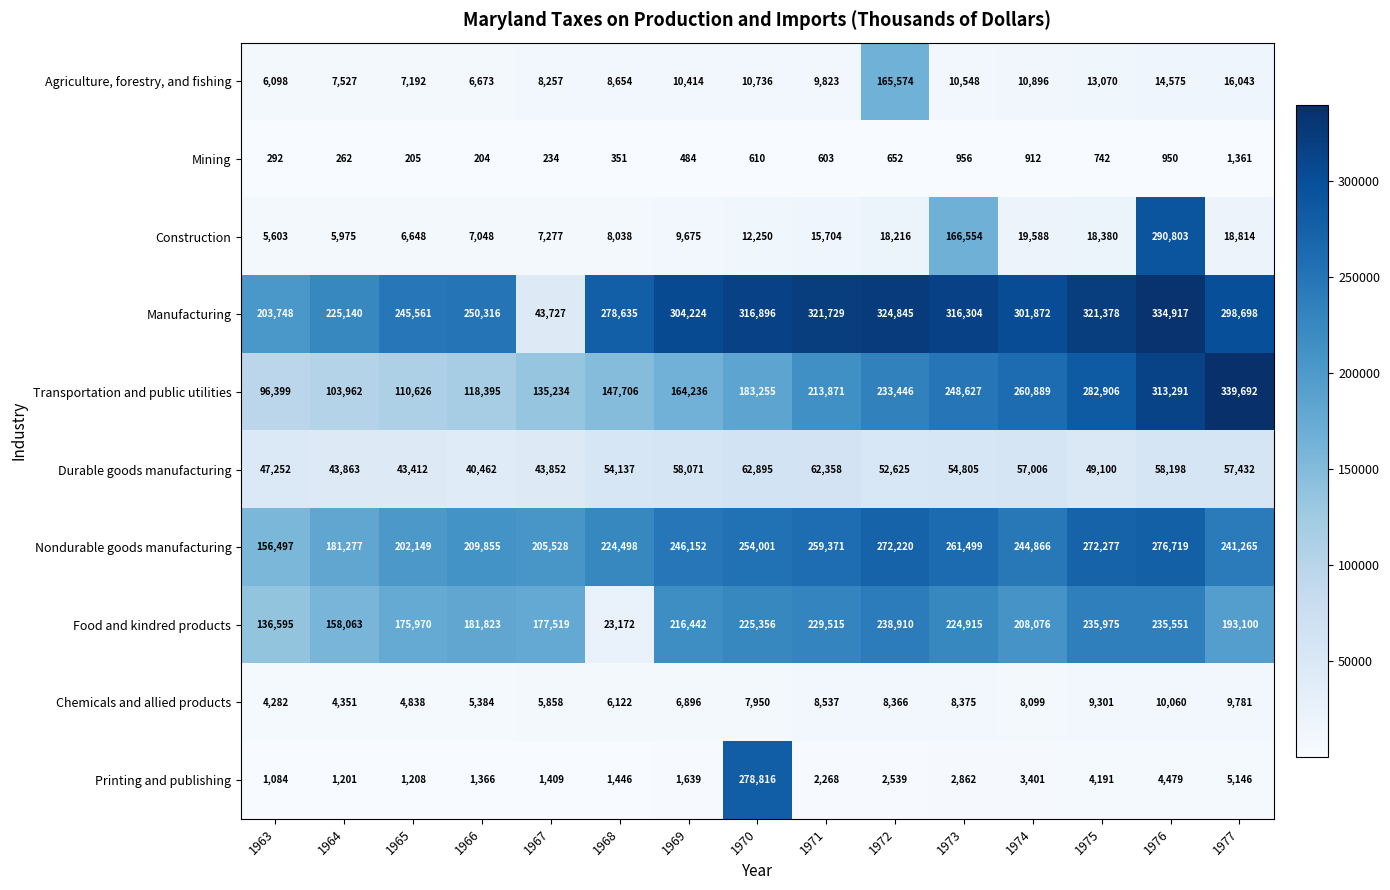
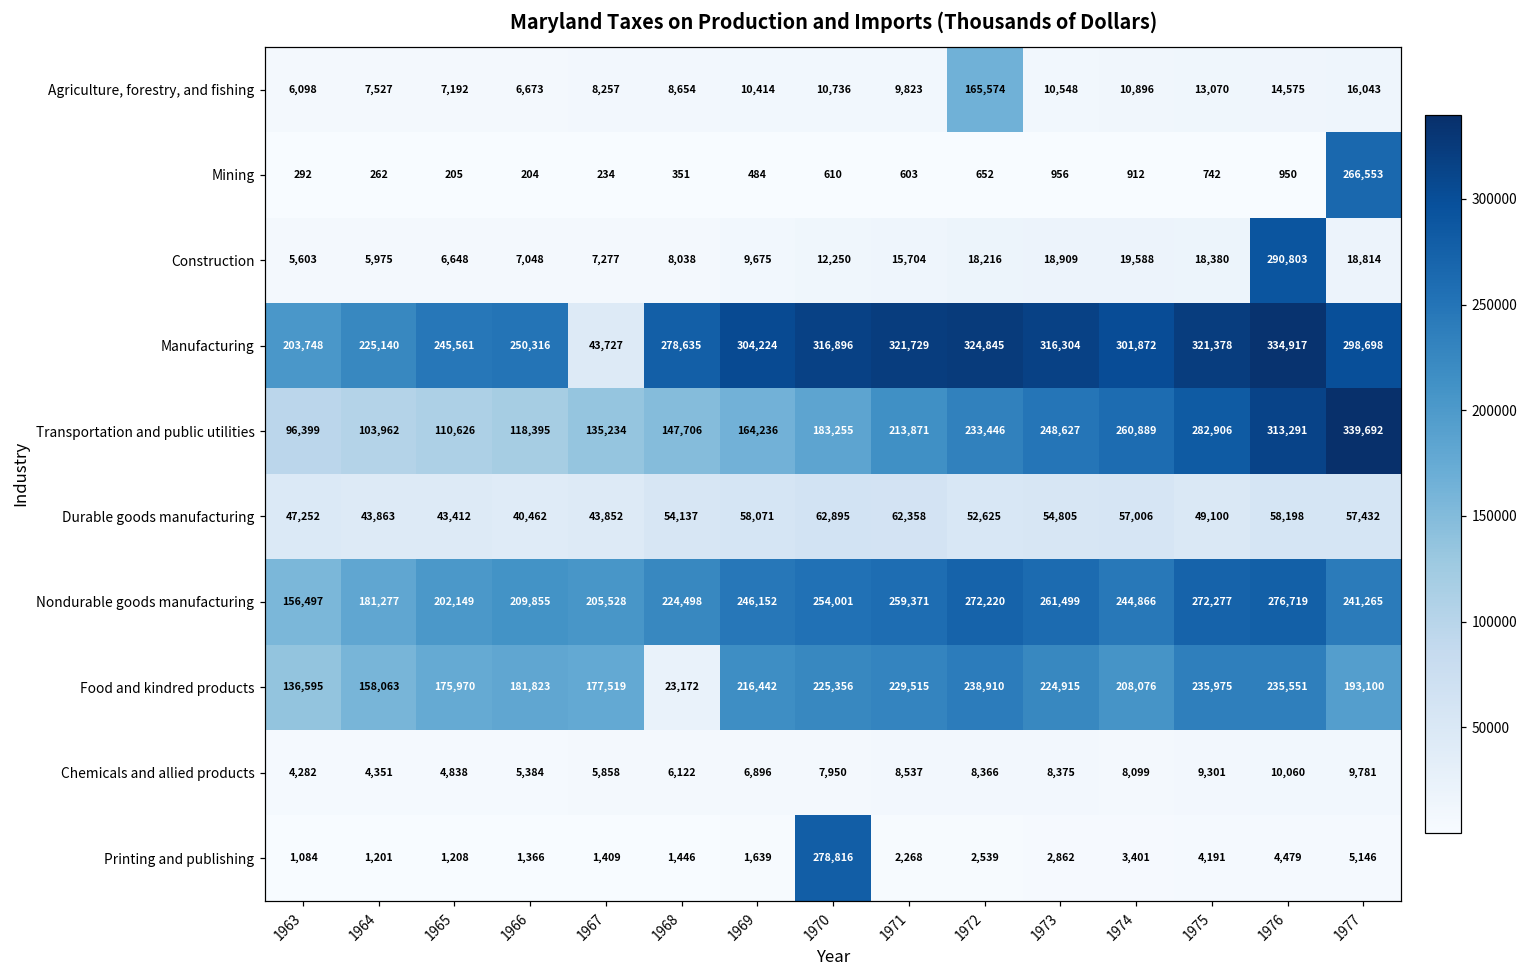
  {
    "Agriculture, forestry, and fishing": {
      "1963": "6,098",
      "1964": "7,527",
      "1965": "7,192",
      "1966": "6,673",
      "1967": "8,257",
      "1968": "8,654",
      "1969": "10,414",
      "1970": "10,736",
      "1971": "9,823",
      "1972": "165,574",
      "1973": "10,548",
      "1974": "10,896",
      "1975": "13,070",
      "1976": "14,575",
      "1977": "16,043"
    },
    "Mining": {
      "1963": "292",
      "1964": "262",
      "1965": "205",
      "1966": "204",
      "1967": "234",
      "1968": "351",
      "1969": "484",
      "1970": "610",
      "1971": "603",
      "1972": "652",
      "1973": "956",
      "1974": "912",
      "1975": "742",
      "1976": "950",
-     "1977": "1,361"
+     "1977": "266,553"
    },
    "Construction": {
      "1963": "5,603",
      "1964": "5,975",
      "1965": "6,648",
      "1966": "7,048",
      "1967": "7,277",
      "1968": "8,038",
      "1969": "9,675",
      "1970": "12,250",
      "1971": "15,704",
      "1972": "18,216",
-     "1973": "166,554",
+     "1973": "18,909",
      "1974": "19,588",
      "1975": "18,380",
      "1976": "290,803",
      "1977": "18,814"
    },
    "Manufacturing": {
      "1963": "203,748",
      "1964": "225,140",
      "1965": "245,561",
      "1966": "250,316",
      "1967": "43,727",
      "1968": "278,635",
      "1969": "304,224",
      "1970": "316,896",
      "1971": "321,729",
      "1972": "324,845",
      "1973": "316,304",
      "1974": "301,872",
      "1975": "321,378",
      "1976": "334,917",
      "1977": "298,698"
    },
    "Transportation and public utilities": {
      "1963": "96,399",
      "1964": "103,962",
      "1965": "110,626",
      "1966": "118,395",
      "1967": "135,234",
      "1968": "147,706",
      "1969": "164,236",
      "1970": "183,255",
      "1971": "213,871",
      "1972": "233,446",
      "1973": "248,627",
      "1974": "260,889",
      "1975": "282,906",
      "1976": "313,291",
      "1977": "339,692"
    },
    "Durable goods manufacturing": {
      "1963": "47,252",
      "1964": "43,863",
      "1965": "43,412",
      "1966": "40,462",
      "1967": "43,852",
      "1968": "54,137",
      "1969": "58,071",
      "1970": "62,895",
      "1971": "62,358",
      "1972": "52,625",
      "1973": "54,805",
      "1974": "57,006",
      "1975": "49,100",
      "1976": "58,198",
      "1977": "57,432"
    },
    "Nondurable goods manufacturing": {
      "1963": "156,497",
      "1964": "181,277",
      "1965": "202,149",
      "1966": "209,855",
      "1967": "205,528",
      "1968": "224,498",
      "1969": "246,152",
      "1970": "254,001",
      "1971": "259,371",
      "1972": "272,220",
      "1973": "261,499",
      "1974": "244,866",
      "1975": "272,277",
      "1976": "276,719",
      "1977": "241,265"
    },
    "Food and kindred products": {
      "1963": "136,595",
      "1964": "158,063",
      "1965": "175,970",
      "1966": "181,823",
      "1967": "177,519",
      "1968": "23,172",
      "1969": "216,442",
      "1970": "225,356",
      "1971": "229,515",
      "1972": "238,910",
      "1973": "224,915",
      "1974": "208,076",
      "1975": "235,975",
      "1976": "235,551",
      "1977": "193,100"
    },
    "Chemicals and allied products": {
      "1963": "4,282",
      "1964": "4,351",
      "1965": "4,838",
      "1966": "5,384",
      "1967": "5,858",
      "1968": "6,122",
      "1969": "6,896",
      "1970": "7,950",
      "1971": "8,537",
      "1972": "8,366",
      "1973": "8,375",
      "1974": "8,099",
      "1975": "9,301",
      "1976": "10,060",
      "1977": "9,781"
    },
    "Printing and publishing": {
      "1963": "1,084",
      "1964": "1,201",
      "1965": "1,208",
      "1966": "1,366",
      "1967": "1,409",
      "1968": "1,446",
      "1969": "1,639",
      "1970": "278,816",
      "1971": "2,268",
      "1972": "2,539",
      "1973": "2,862",
      "1974": "3,401",
      "1975": "4,191",
      "1976": "4,479",
      "1977": "5,146"
    }
  }
